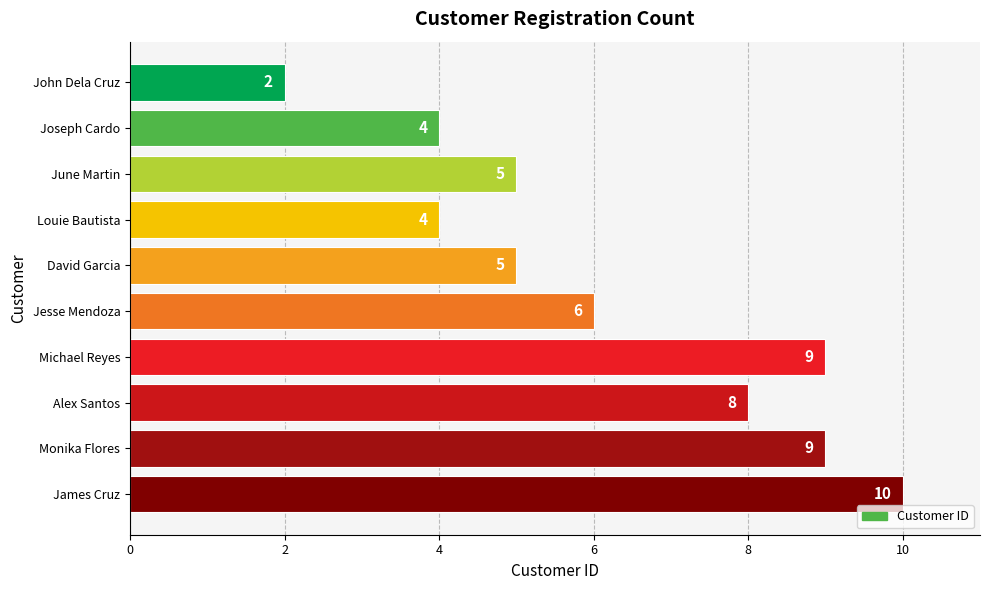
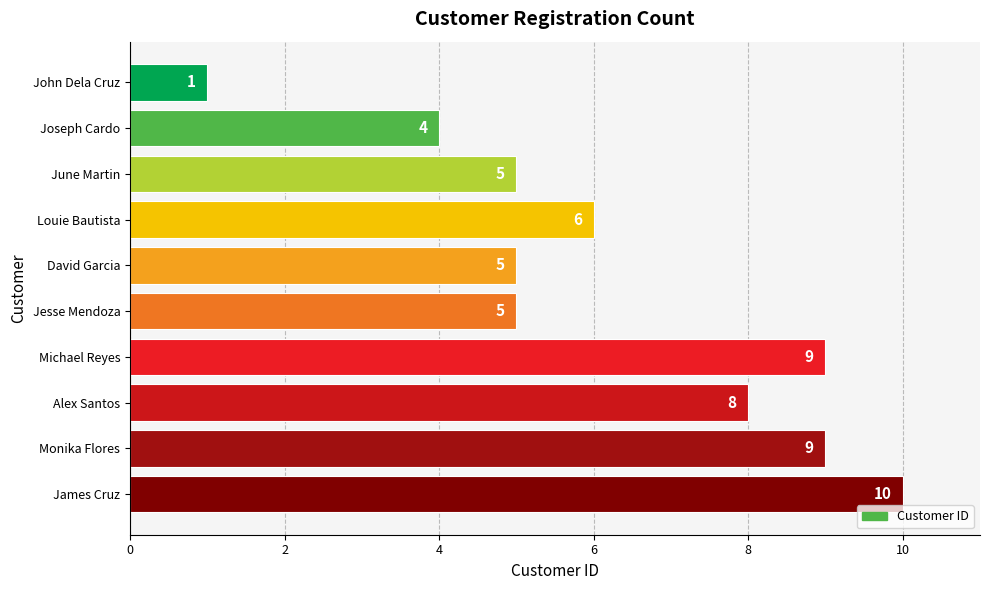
  {
-   "John Dela Cruz": 2,
+   "John Dela Cruz": 1,
    "Joseph Cardo": 4,
    "June Martin": 5,
-   "Louie Bautista": 4,
+   "Louie Bautista": 6,
    "David Garcia": 5,
-   "Jesse Mendoza": 6,
+   "Jesse Mendoza": 5,
    "Michael Reyes": 9,
    "Alex Santos": 8,
    "Monika Flores": 9,
    "James Cruz": 10
  }
